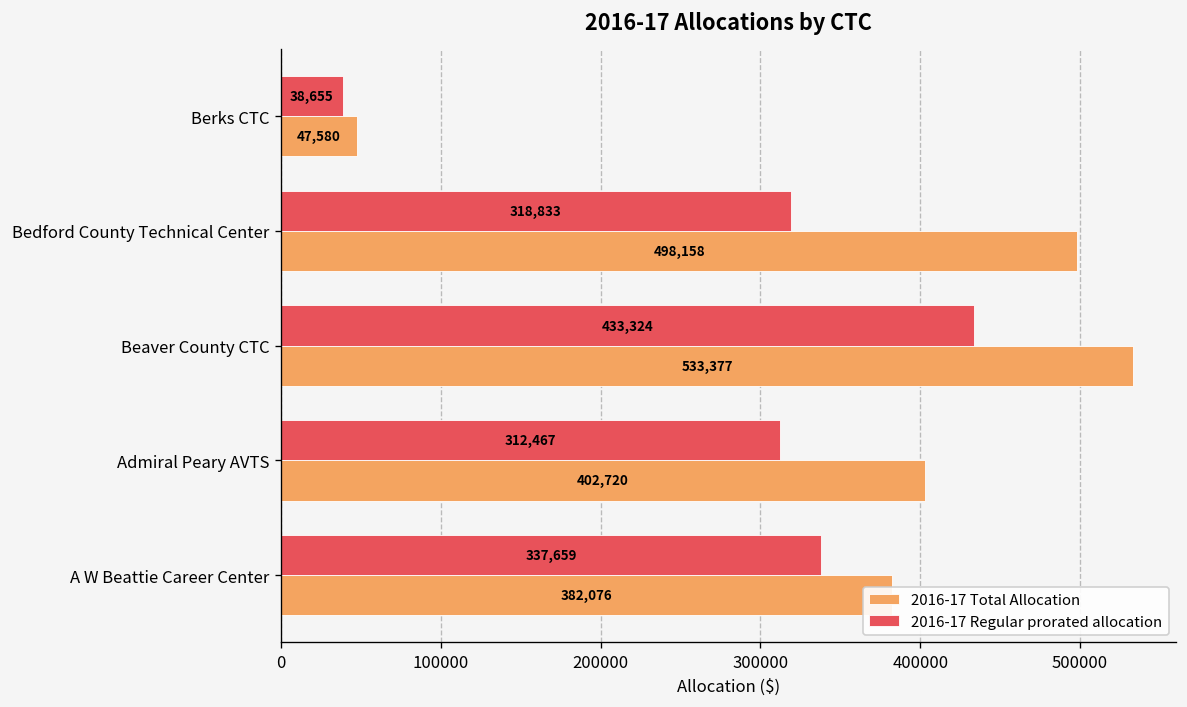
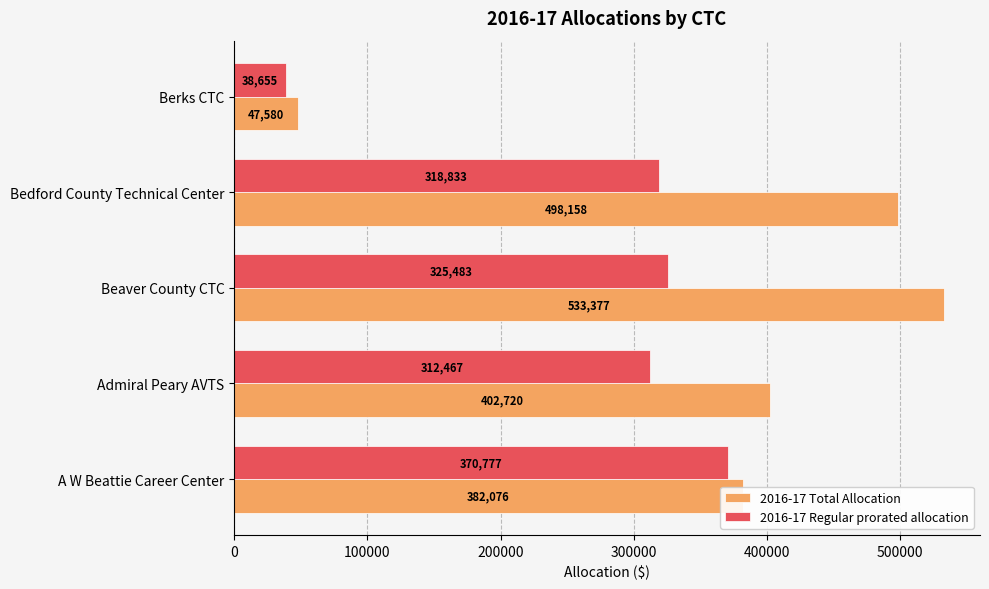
  {
    "2016-17 Total Allocation": {
      "Berks CTC": "47,580",
      "Bedford County Technical Center": "498,158",
      "Beaver County CTC": "533,377",
      "Admiral Peary AVTS": "402,720"
    },
    "2016-17 Regular prorated allocation": {
      "Berks CTC": "38,655",
      "Bedford County Technical Center": "318,833",
-     "Beaver County CTC": "433,324",
+     "Beaver County CTC": "325,483",
      "Admiral Peary AVTS": "312,467",
-     "A W Beattie Career Center": "337,659"
+     "A W Beattie Career Center": "370,777"
    }
  }
